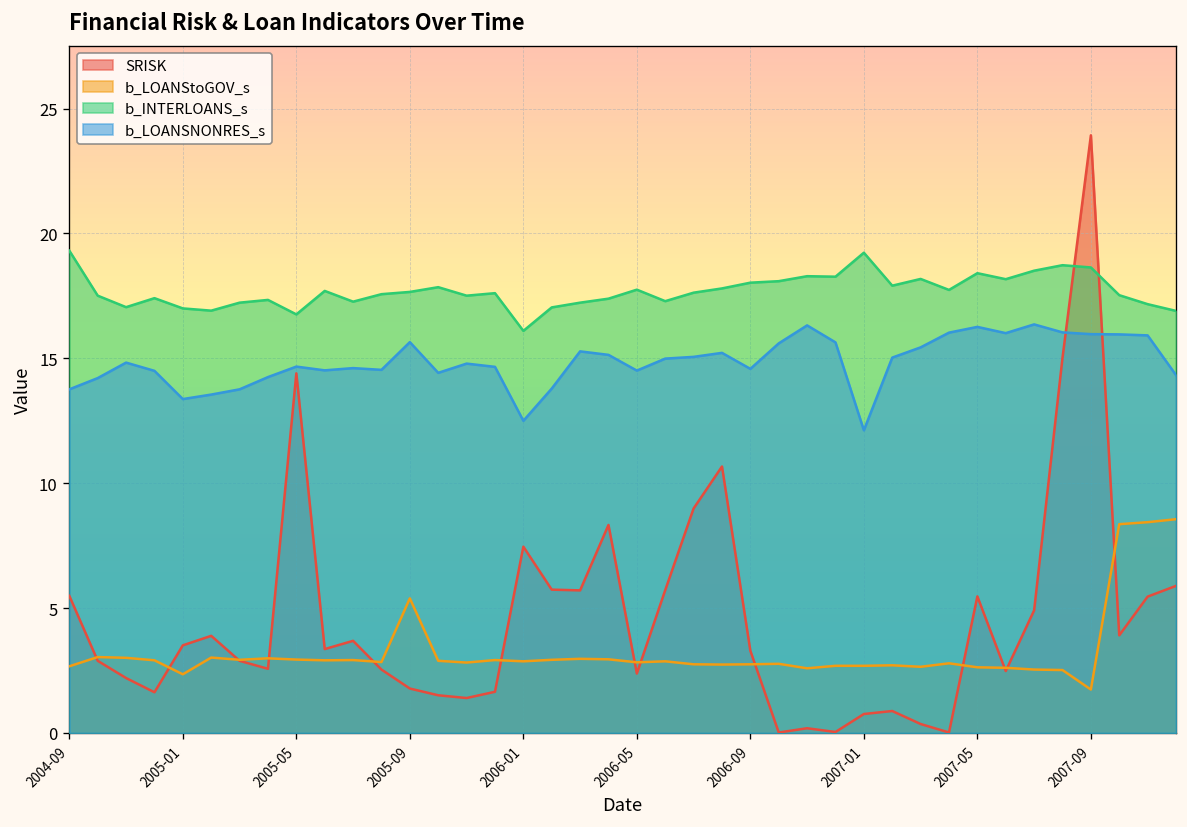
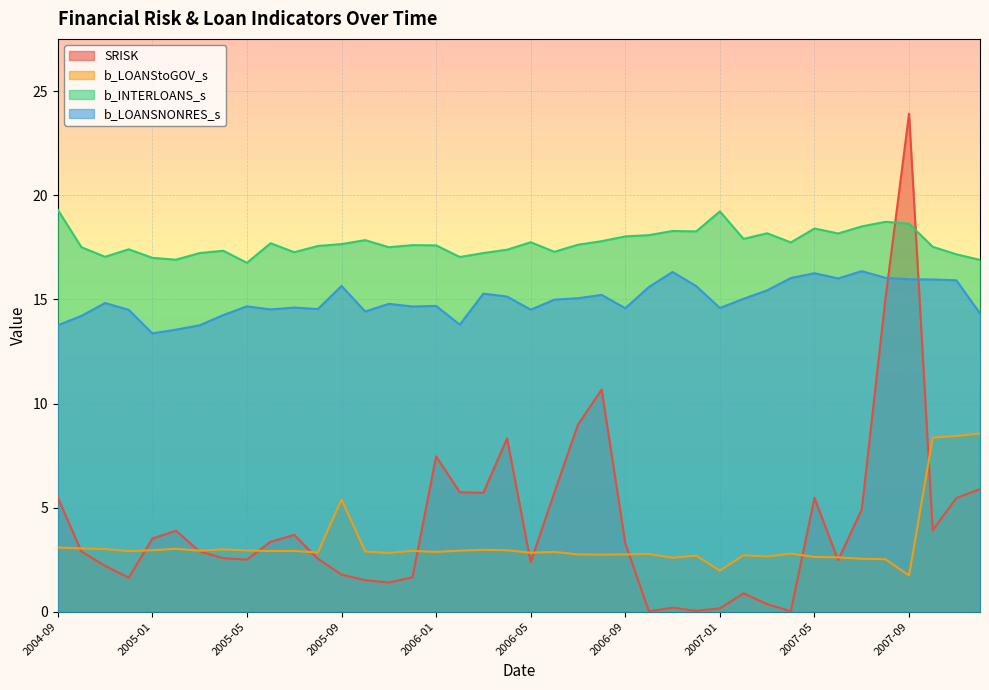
  {
    "SRISK": {
      "2004-09": 5.5,
      "2005-01": 3.5,
-     "2005-05": 14.4,
+     "2005-05": 2.5,
      "2005-09": 1.8,
      "2006-01": 7.5,
      "2006-05": 2.4,
      "2006-09": 3.3,
-     "2007-01": 0.8,
+     "2007-01": 0.2,
      "2007-05": 5.5,
      "2007-09": 23.9
    },
    "b_LOANStoGOV_s": {
-     "2004-09": 2.7,
-     "2005-01": 2.4,
+     "2004-09": 3.1,
+     "2005-01": 3.0,
      "2005-05": 2.9,
      "2005-09": 5.4,
      "2006-01": 2.9,
      "2006-05": 2.8,
      "2006-09": 2.8,
-     "2007-01": 2.7,
+     "2007-01": 2.0,
      "2007-05": 2.6,
      "2007-09": 1.7
    },
    "b_INTERLOANS_s": {
      "2004-09": 19.3,
      "2005-01": 17.0,
      "2005-05": 16.8,
      "2005-09": 17.7,
-     "2006-01": 16.1,
+     "2006-01": 17.6,
      "2006-05": 17.8,
      "2006-09": 18.0,
      "2007-01": 19.2,
      "2007-05": 18.4,
      "2007-09": 18.6
    },
    "b_LOANSNONRES_s": {
      "2004-09": 13.8,
      "2005-01": 13.4,
      "2005-05": 14.7,
      "2005-09": 15.7,
-     "2006-01": 12.5,
+     "2006-01": 14.7,
      "2006-05": 14.5,
      "2006-09": 14.6,
-     "2007-01": 12.1,
+     "2007-01": 14.6,
      "2007-05": 16.3,
      "2007-09": 16.0
    }
  }
